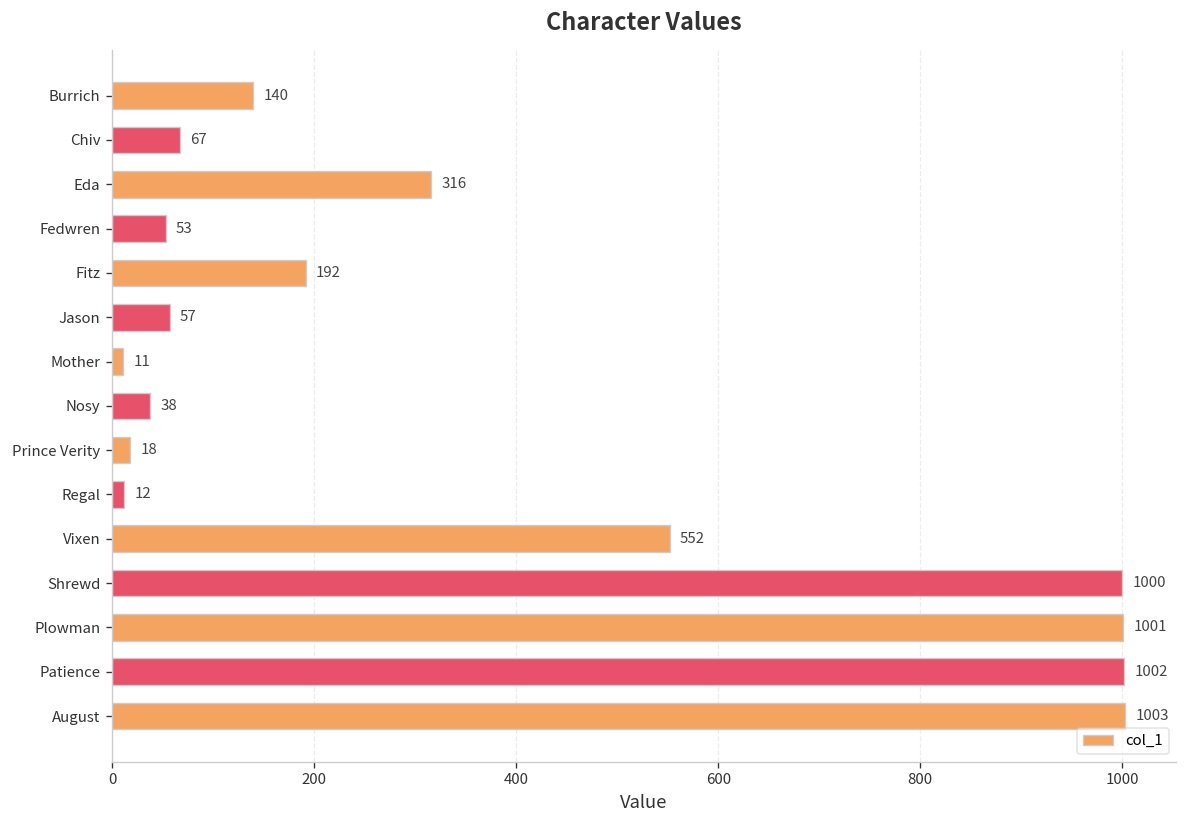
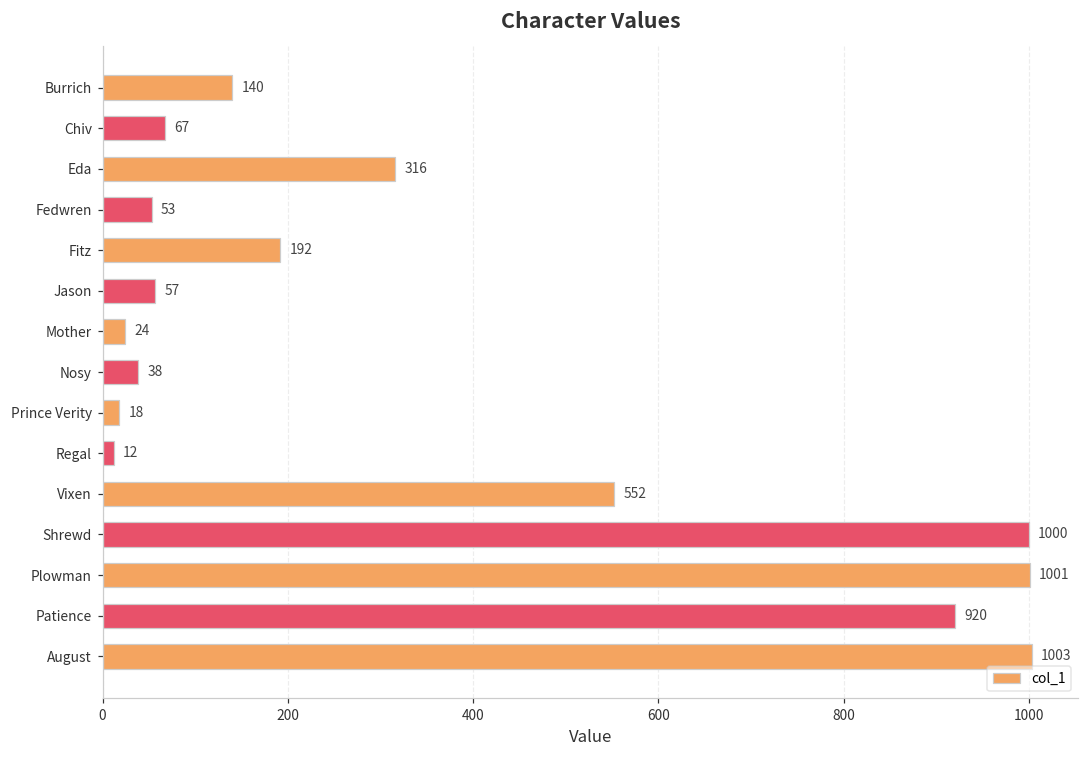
  {
    "Burrich": 140,
    "Chiv": 67,
    "Eda": 316,
    "Fedwren": 53,
    "Fitz": 192,
    "Jason": 57,
-   "Mother": 11,
+   "Mother": 24,
    "Nosy": 38,
    "Prince Verity": 18,
    "Regal": 12,
    "Vixen": 552,
    "Shrewd": 1000,
    "Plowman": 1001,
-   "Patience": 1002,
+   "Patience": 920,
    "August": 1003
  }
